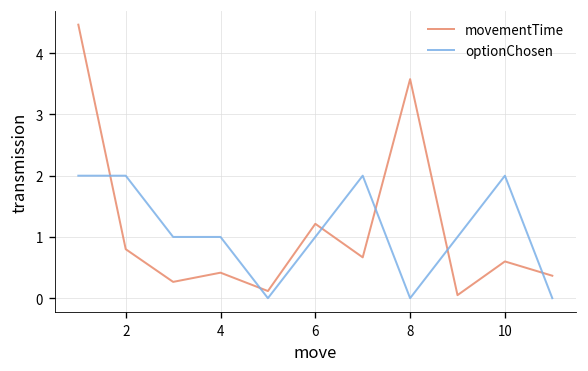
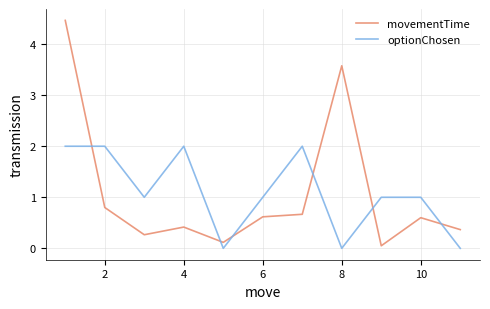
  {
    "movementTime": {
      "2": 0.8,
      "4": 0.4,
-     "6": 1.2,
+     "6": 0.6,
      "8": 3.6,
      "10": 0.6
    },
    "optionChosen": {
      "2": 2,
-     "4": 1,
+     "4": 2,
      "6": 1,
      "8": 0,
-     "10": 2
+     "10": 1
    }
  }
